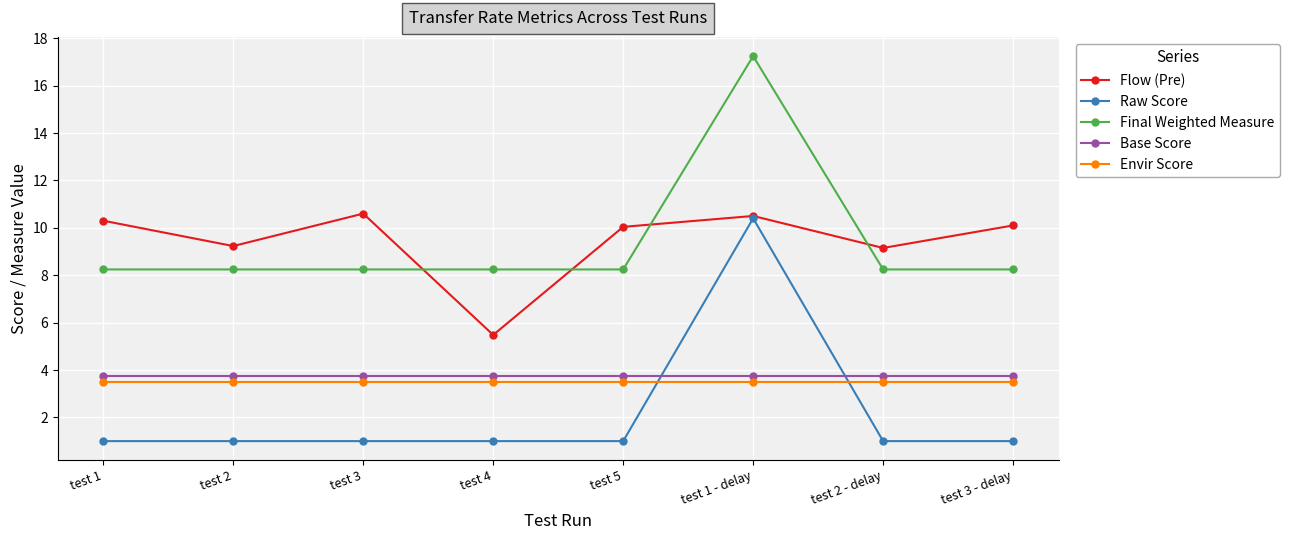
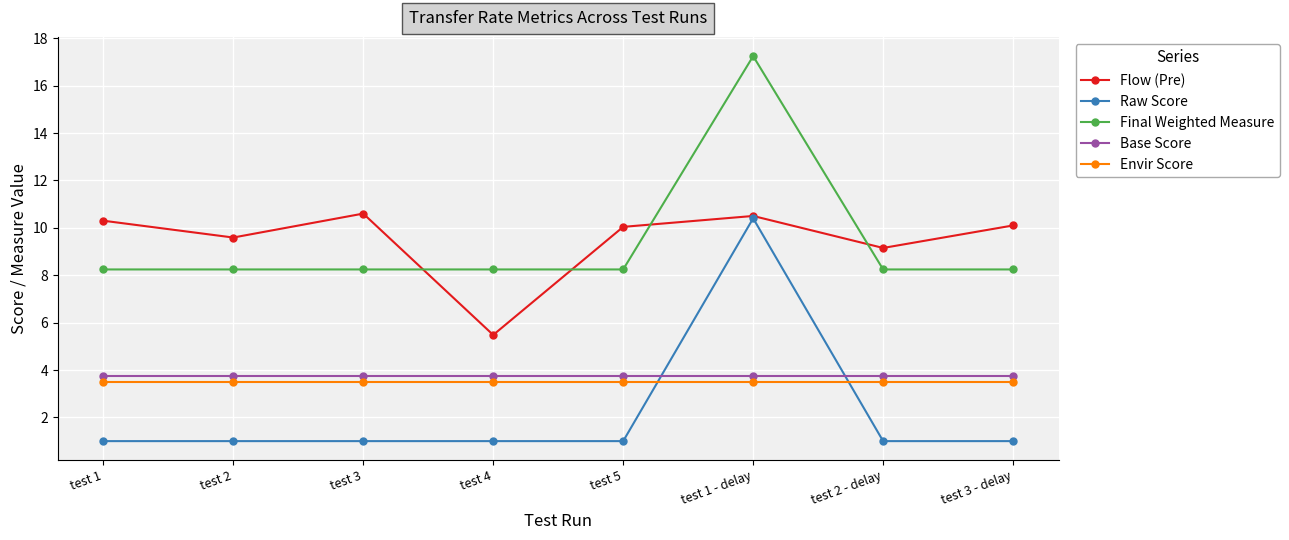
  {
    "Flow (Pre)": {
      "test 1": 10.3,
-     "test 2": 9.2,
+     "test 2": 9.6,
      "test 3": 10.6,
      "test 4": 5.5,
      "test 5": 10.0,
      "test 2 - delay": 9.2,
      "test 3 - delay": 10.1
    },
    "Raw Score": {
      "test 1": 1.0,
      "test 2": 1.0,
      "test 3": 1.0,
      "test 4": 1.0,
      "test 5": 1.0,
      "test 2 - delay": 1.0,
      "test 3 - delay": 1.0
    },
    "Final Weighted Measure": {
      "test 1": 8.2,
      "test 2": 8.2,
      "test 3": 8.2,
      "test 4": 8.2,
      "test 5": 8.2,
      "test 1 - delay": 17.2,
      "test 2 - delay": 8.2,
      "test 3 - delay": 8.2
    },
    "Base Score": {
      "test 1": 3.8,
      "test 2": 3.8,
      "test 3": 3.8,
      "test 4": 3.8,
      "test 5": 3.8,
      "test 1 - delay": 3.8,
      "test 2 - delay": 3.8,
      "test 3 - delay": 3.8
    },
    "Envir Score": {
      "test 1": 3.5,
      "test 2": 3.5,
      "test 3": 3.5,
      "test 4": 3.5,
      "test 5": 3.5,
      "test 1 - delay": 3.5,
      "test 2 - delay": 3.5,
      "test 3 - delay": 3.5
    }
  }
